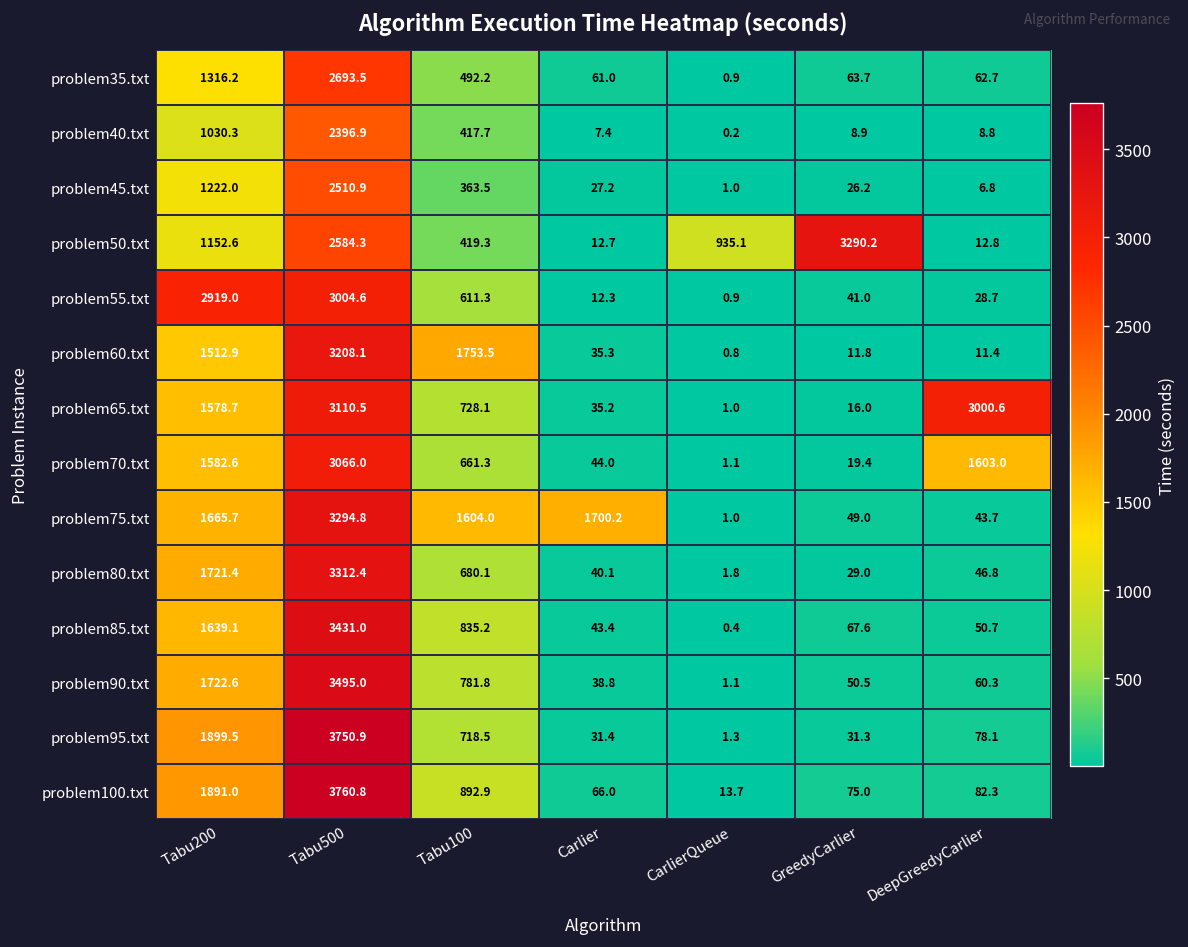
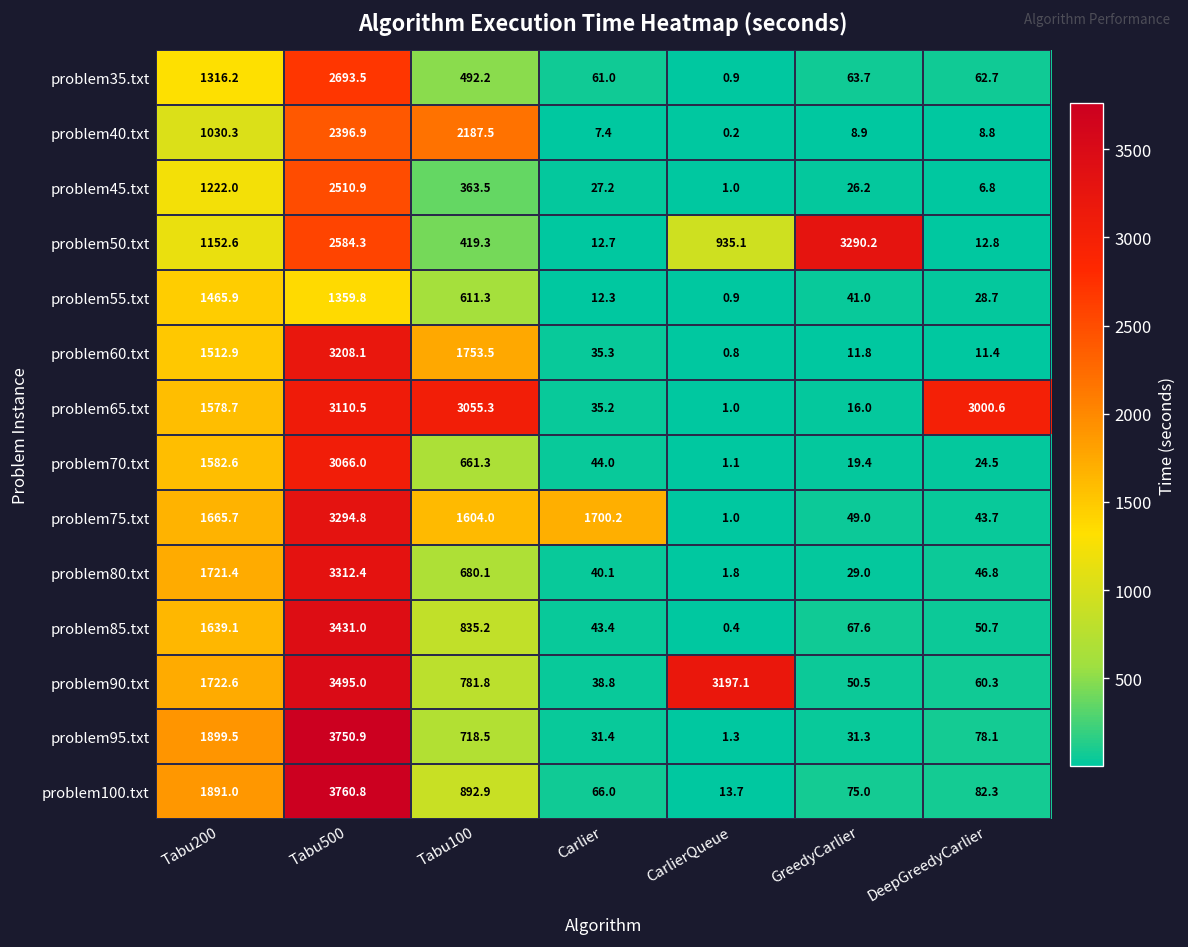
  {
    "problem35.txt": {
      "Tabu200": 1316.2,
      "Tabu500": 2693.5,
      "Tabu100": 492.2,
      "Carlier": 61.0,
      "CarlierQueue": 0.9,
      "GreedyCarlier": 63.7,
      "DeepGreedyCarlier": 62.7
    },
    "problem40.txt": {
      "Tabu200": 1030.3,
      "Tabu500": 2396.9,
-     "Tabu100": 417.7,
+     "Tabu100": 2187.5,
      "Carlier": 7.4,
      "CarlierQueue": 0.2,
      "GreedyCarlier": 8.9,
      "DeepGreedyCarlier": 8.8
    },
    "problem45.txt": {
      "Tabu200": 1222.0,
      "Tabu500": 2510.9,
      "Tabu100": 363.5,
      "Carlier": 27.2,
      "CarlierQueue": 1.0,
      "GreedyCarlier": 26.2,
      "DeepGreedyCarlier": 6.8
    },
    "problem50.txt": {
      "Tabu200": 1152.6,
      "Tabu500": 2584.3,
      "Tabu100": 419.3,
      "Carlier": 12.7,
      "CarlierQueue": 935.1,
      "GreedyCarlier": 3290.2,
      "DeepGreedyCarlier": 12.8
    },
    "problem55.txt": {
-     "Tabu200": 2919.0,
-     "Tabu500": 3004.6,
+     "Tabu200": 1465.9,
+     "Tabu500": 1359.8,
      "Tabu100": 611.3,
      "Carlier": 12.3,
      "CarlierQueue": 0.9,
      "GreedyCarlier": 41.0,
      "DeepGreedyCarlier": 28.7
    },
    "problem60.txt": {
      "Tabu200": 1512.9,
      "Tabu500": 3208.1,
      "Tabu100": 1753.5,
      "Carlier": 35.3,
      "CarlierQueue": 0.8,
      "GreedyCarlier": 11.8,
      "DeepGreedyCarlier": 11.4
    },
    "problem65.txt": {
      "Tabu200": 1578.7,
      "Tabu500": 3110.5,
-     "Tabu100": 728.1,
+     "Tabu100": 3055.3,
      "Carlier": 35.2,
      "CarlierQueue": 1.0,
      "GreedyCarlier": 16.0,
      "DeepGreedyCarlier": 3000.6
    },
    "problem70.txt": {
      "Tabu200": 1582.6,
      "Tabu500": 3066.0,
      "Tabu100": 661.3,
      "Carlier": 44.0,
      "CarlierQueue": 1.1,
      "GreedyCarlier": 19.4,
-     "DeepGreedyCarlier": 1603.0
+     "DeepGreedyCarlier": 24.5
    },
    "problem75.txt": {
      "Tabu200": 1665.7,
      "Tabu500": 3294.8,
      "Tabu100": 1604.0,
      "Carlier": 1700.2,
      "CarlierQueue": 1.0,
      "GreedyCarlier": 49.0,
      "DeepGreedyCarlier": 43.7
    },
    "problem80.txt": {
      "Tabu200": 1721.4,
      "Tabu500": 3312.4,
      "Tabu100": 680.1,
      "Carlier": 40.1,
      "CarlierQueue": 1.8,
      "GreedyCarlier": 29.0,
      "DeepGreedyCarlier": 46.8
    },
    "problem85.txt": {
      "Tabu200": 1639.1,
      "Tabu500": 3431.0,
      "Tabu100": 835.2,
      "Carlier": 43.4,
      "CarlierQueue": 0.4,
      "GreedyCarlier": 67.6,
      "DeepGreedyCarlier": 50.7
    },
    "problem90.txt": {
      "Tabu200": 1722.6,
      "Tabu500": 3495.0,
      "Tabu100": 781.8,
      "Carlier": 38.8,
-     "CarlierQueue": 1.1,
+     "CarlierQueue": 3197.1,
      "GreedyCarlier": 50.5,
      "DeepGreedyCarlier": 60.3
    },
    "problem95.txt": {
      "Tabu200": 1899.5,
      "Tabu500": 3750.9,
      "Tabu100": 718.5,
      "Carlier": 31.4,
      "CarlierQueue": 1.3,
      "GreedyCarlier": 31.3,
      "DeepGreedyCarlier": 78.1
    },
    "problem100.txt": {
      "Tabu200": 1891.0,
      "Tabu500": 3760.8,
      "Tabu100": 892.9,
      "Carlier": 66.0,
      "CarlierQueue": 13.7,
      "GreedyCarlier": 75.0,
      "DeepGreedyCarlier": 82.3
    }
  }
